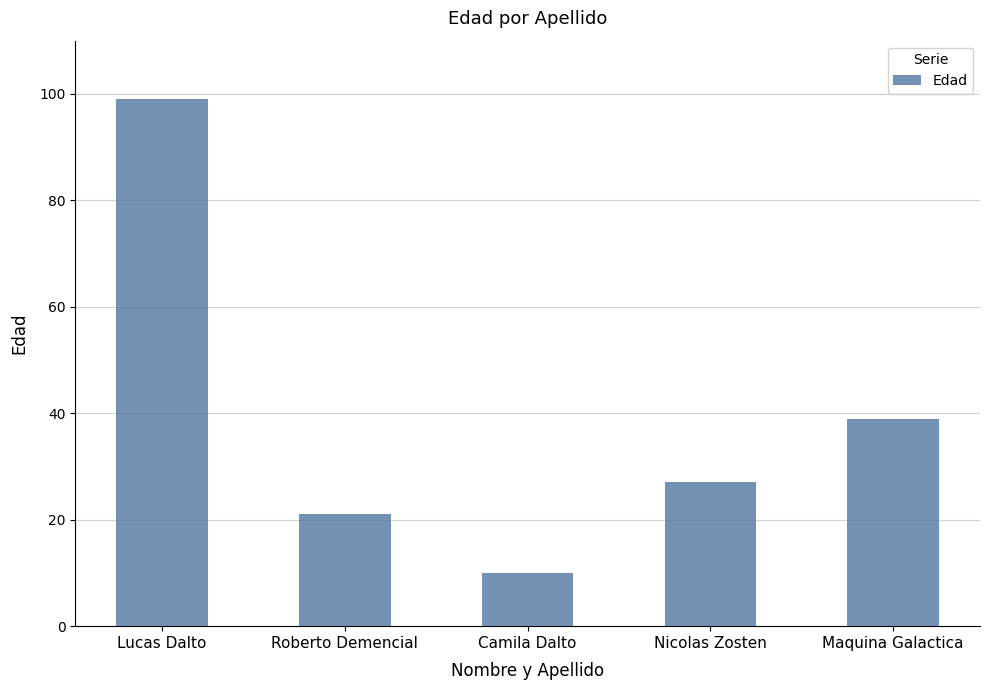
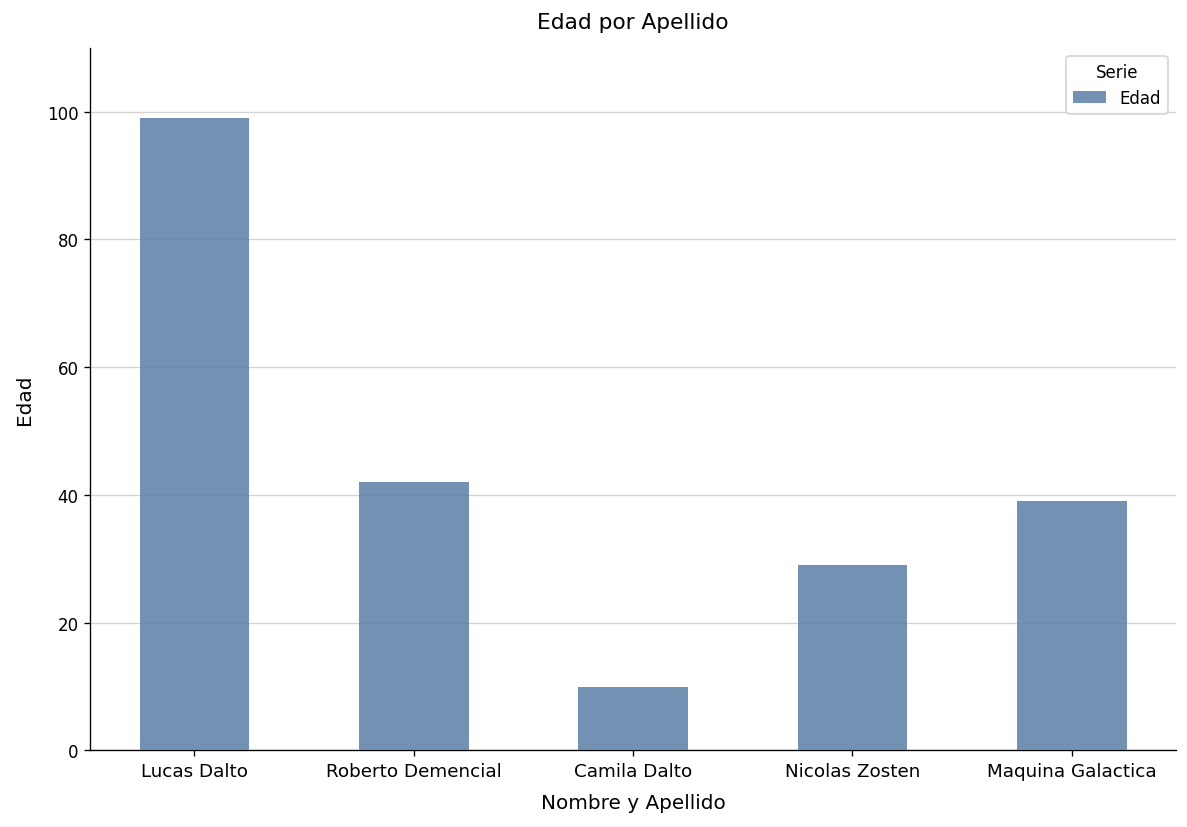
  {
    "Lucas Dalto": 99,
-   "Roberto Demencial": 21,
+   "Roberto Demencial": 42,
    "Camila Dalto": 10,
-   "Nicolas Zosten": 27,
+   "Nicolas Zosten": 29,
    "Maquina Galactica": 39
  }
